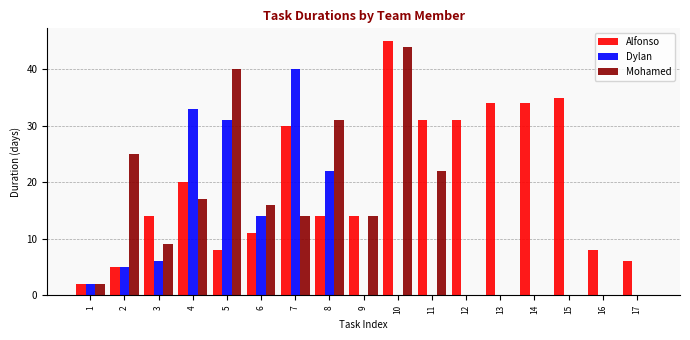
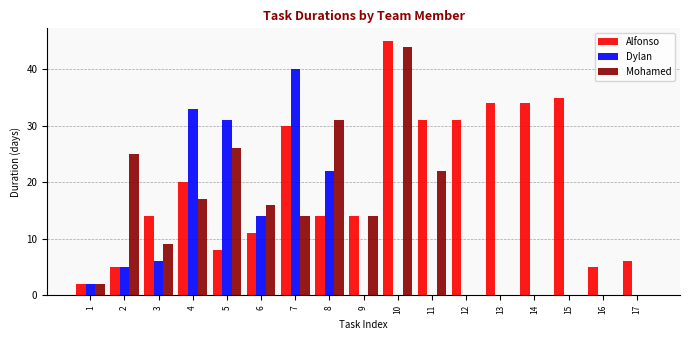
  {
    "Alfonso": {
      "1": 2,
      "2": 5,
      "3": 14,
      "4": 20,
      "5": 8,
      "6": 11,
      "7": 30,
      "8": 14,
      "9": 14,
      "10": 45,
      "11": 31,
      "12": 31,
      "13": 34,
      "14": 34,
      "15": 35,
-     "16": 8,
+     "16": 5,
      "17": 6
    },
    "Dylan": {
      "1": 2,
      "2": 5,
      "3": 6,
      "4": 33,
      "5": 31,
      "6": 14,
      "7": 40,
      "8": 22,
      "9": 0,
      "10": 0,
      "11": 0,
      "12": 0,
      "13": 0,
      "14": 0,
      "15": 0,
      "16": 0,
      "17": 0
    },
    "Mohamed": {
      "1": 2,
      "2": 25,
      "3": 9,
      "4": 17,
-     "5": 40,
+     "5": 26,
      "6": 16,
      "7": 14,
      "8": 31,
      "9": 14,
      "10": 44,
      "11": 22,
      "12": 0,
      "13": 0,
      "14": 0,
      "15": 0,
      "16": 0,
      "17": 0
    }
  }
